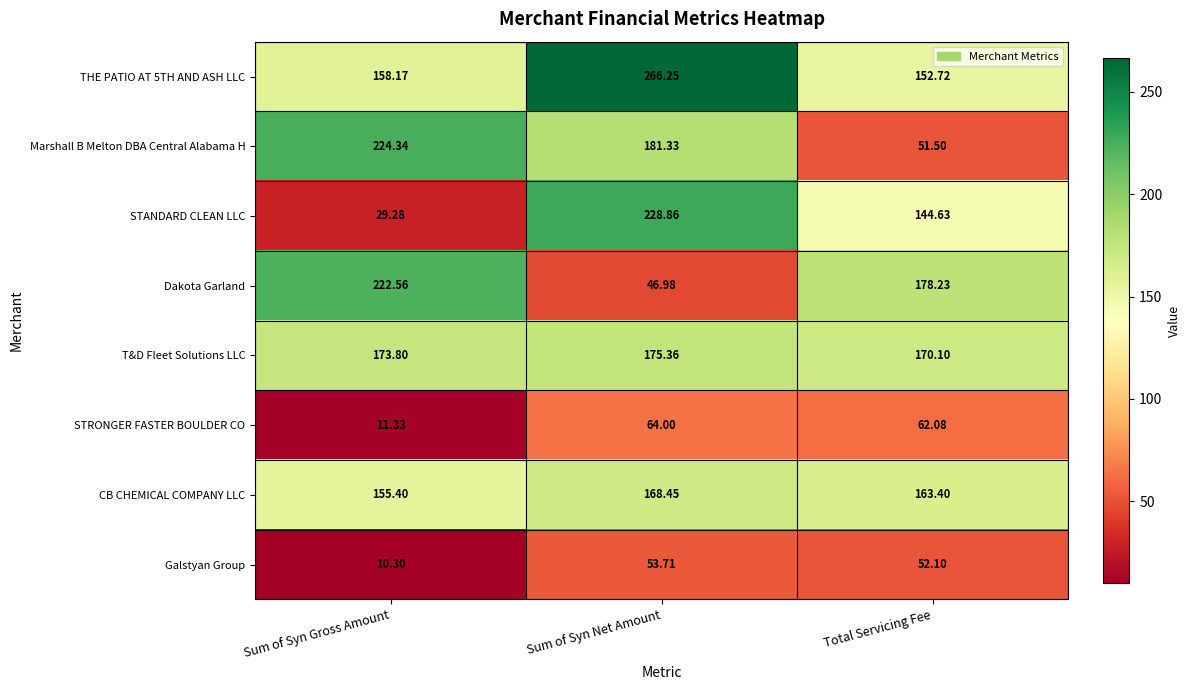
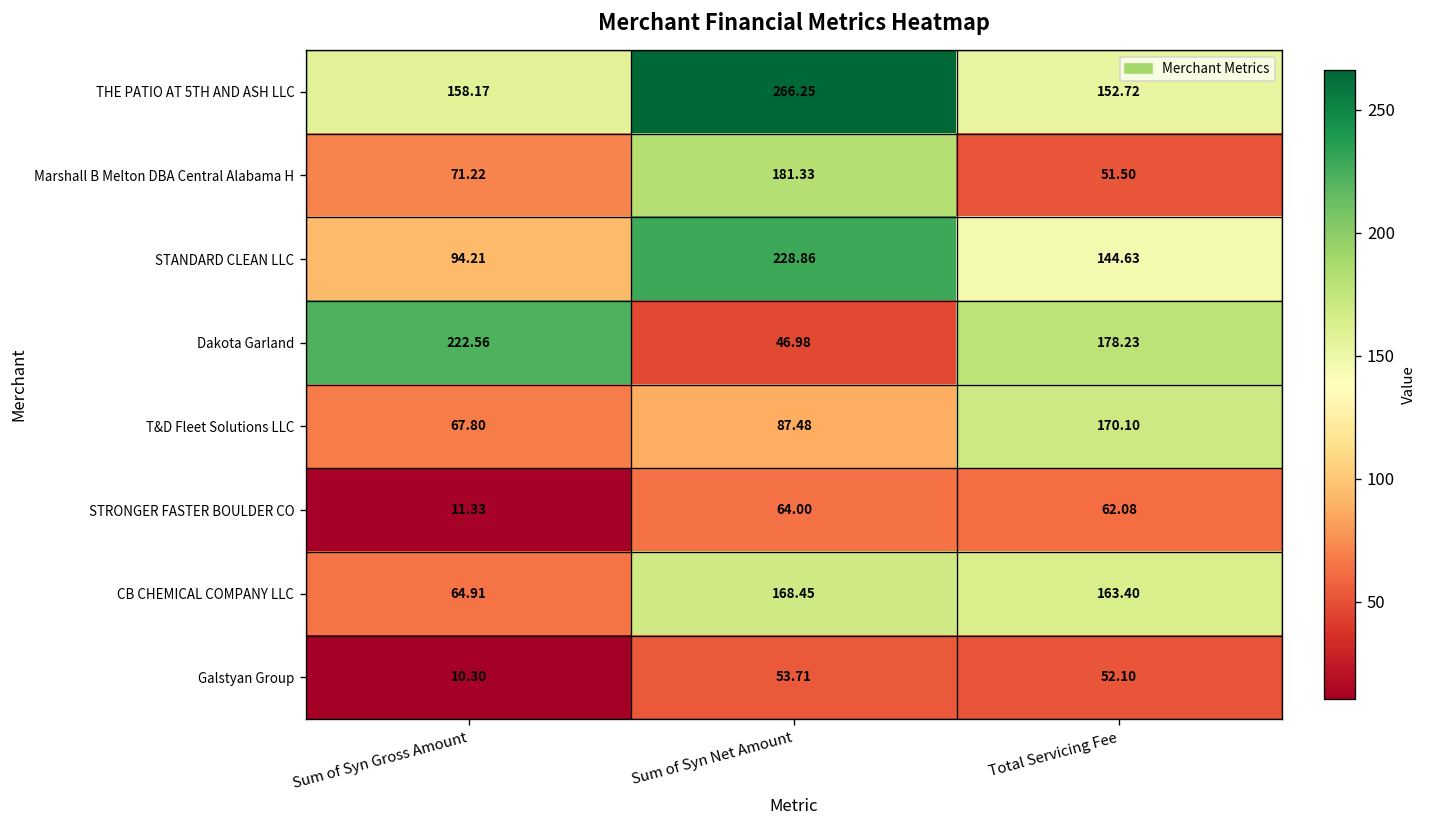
  {
    "THE PATIO AT 5TH AND ASH LLC": {
      "Sum of Syn Gross Amount": 158.17,
      "Sum of Syn Net Amount": 266.25,
      "Total Servicing Fee": 152.72
    },
    "Marshall B Melton DBA Central Alabama H": {
-     "Sum of Syn Gross Amount": 224.34,
+     "Sum of Syn Gross Amount": 71.22,
      "Sum of Syn Net Amount": 181.33,
      "Total Servicing Fee": 51.50
    },
    "STANDARD CLEAN LLC": {
-     "Sum of Syn Gross Amount": 29.28,
+     "Sum of Syn Gross Amount": 94.21,
      "Sum of Syn Net Amount": 228.86,
      "Total Servicing Fee": 144.63
    },
    "Dakota Garland": {
      "Sum of Syn Gross Amount": 222.56,
      "Sum of Syn Net Amount": 46.98,
      "Total Servicing Fee": 178.23
    },
    "T&D Fleet Solutions LLC": {
-     "Sum of Syn Gross Amount": 173.80,
-     "Sum of Syn Net Amount": 175.36,
+     "Sum of Syn Gross Amount": 67.80,
+     "Sum of Syn Net Amount": 87.48,
      "Total Servicing Fee": 170.10
    },
    "STRONGER FASTER BOULDER CO": {
      "Sum of Syn Gross Amount": 11.33,
      "Sum of Syn Net Amount": 64.00,
      "Total Servicing Fee": 62.08
    },
    "CB CHEMICAL COMPANY LLC": {
-     "Sum of Syn Gross Amount": 155.40,
+     "Sum of Syn Gross Amount": 64.91,
      "Sum of Syn Net Amount": 168.45,
      "Total Servicing Fee": 163.40
    },
    "Galstyan Group": {
      "Sum of Syn Gross Amount": 10.30,
      "Sum of Syn Net Amount": 53.71,
      "Total Servicing Fee": 52.10
    }
  }
